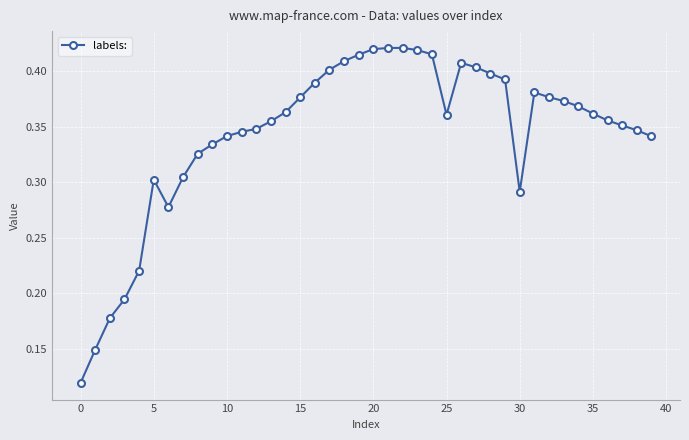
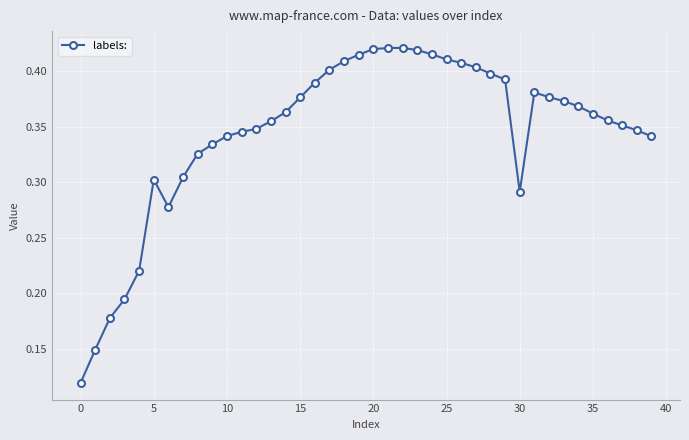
  {
    "0": 0.119,
    "5": 0.302,
    "10": 0.342,
    "15": 0.376,
    "20": 0.420,
-   "25": 0.361,
+   "25": 0.411,
    "30": 0.291,
    "35": 0.362
  }
